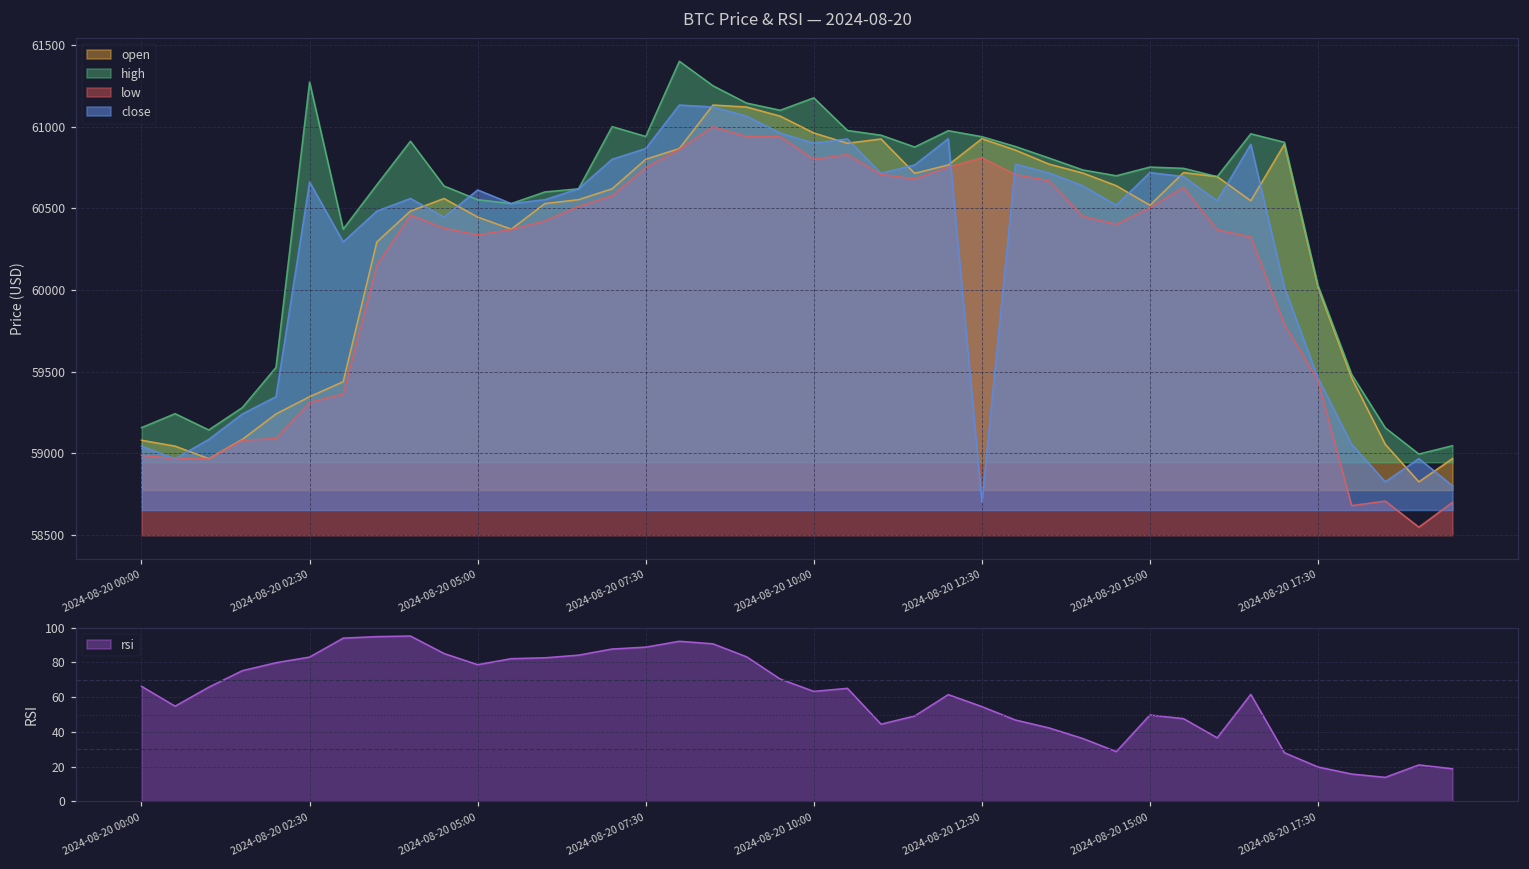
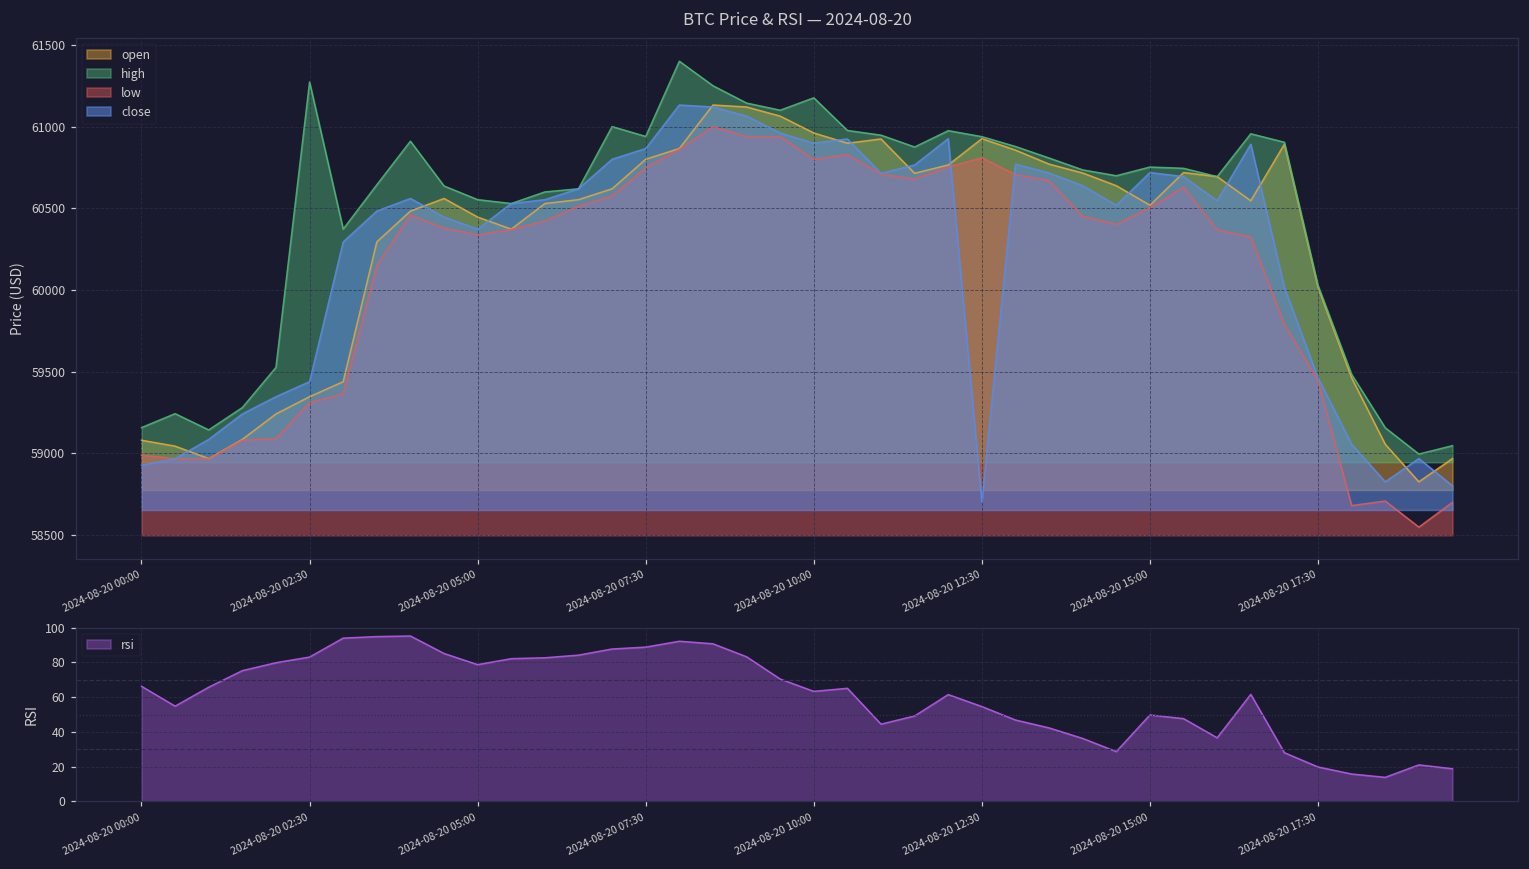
  {
    "BTC Price & RSI — 2024-08-20": {
      "high": {
        "2024-08-20 00:00": 59160,
        "2024-08-20 02:30": 61270,
        "2024-08-20 05:00": 60550,
        "2024-08-20 07:30": 60940,
        "2024-08-20 10:00": 61180,
        "2024-08-20 15:00": 60750
      },
      "close": {
-       "2024-08-20 00:00": 59040,
-       "2024-08-20 02:30": 60660,
-       "2024-08-20 05:00": 60610,
+       "2024-08-20 00:00": 58930,
+       "2024-08-20 02:30": 59440,
+       "2024-08-20 05:00": 60370,
        "2024-08-20 07:30": 60870,
        "2024-08-20 10:00": 60900,
        "2024-08-20 12:30": 58700,
        "2024-08-20 15:00": 60720
      }
    }
  }
